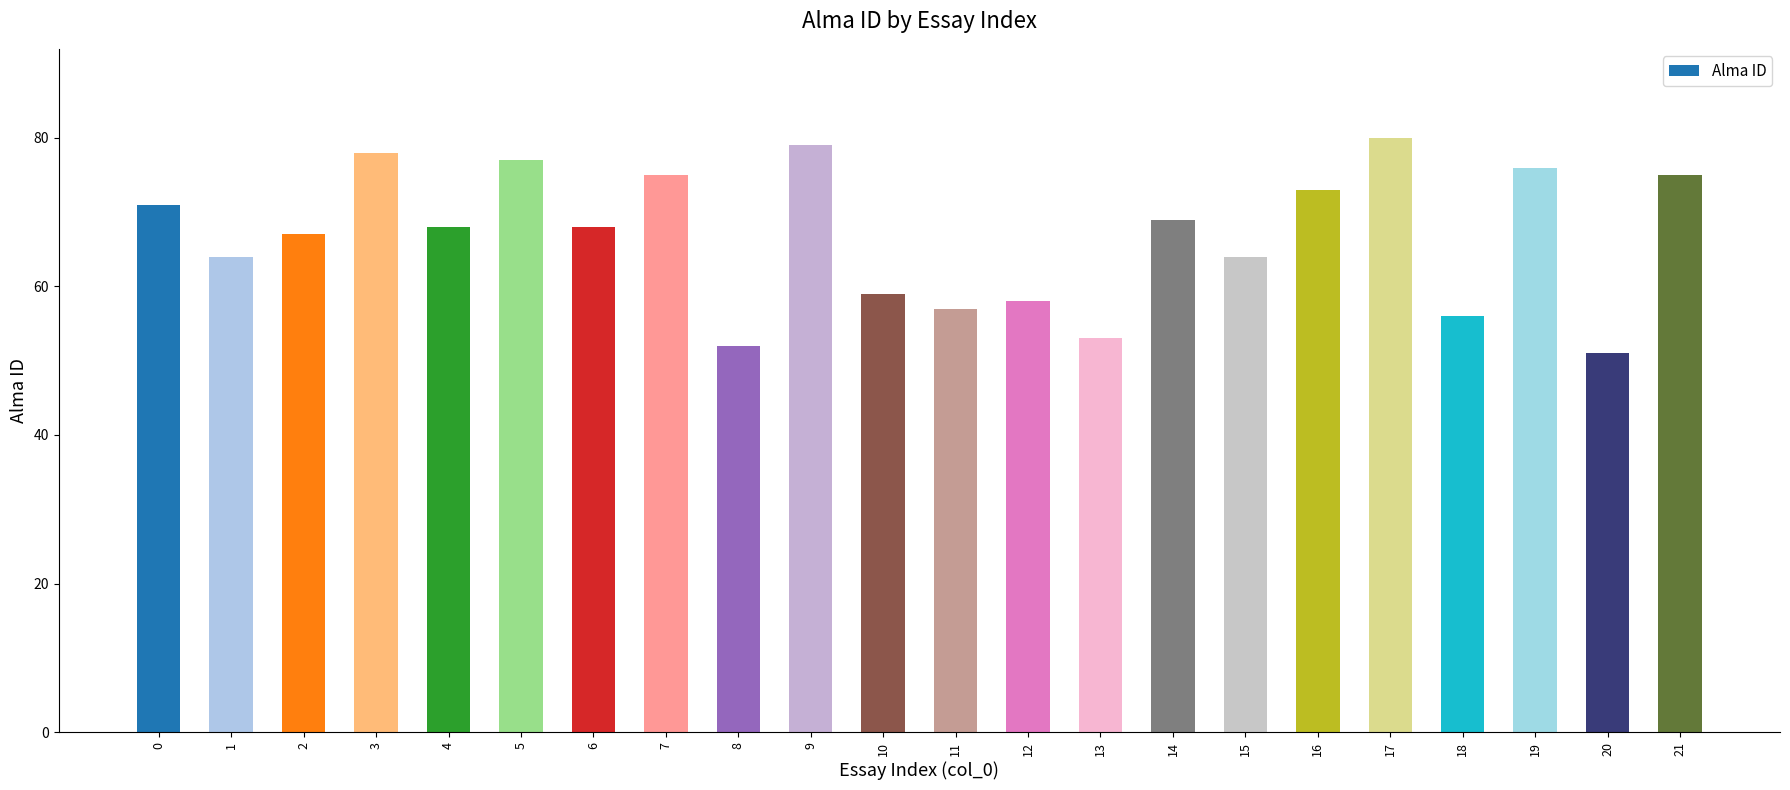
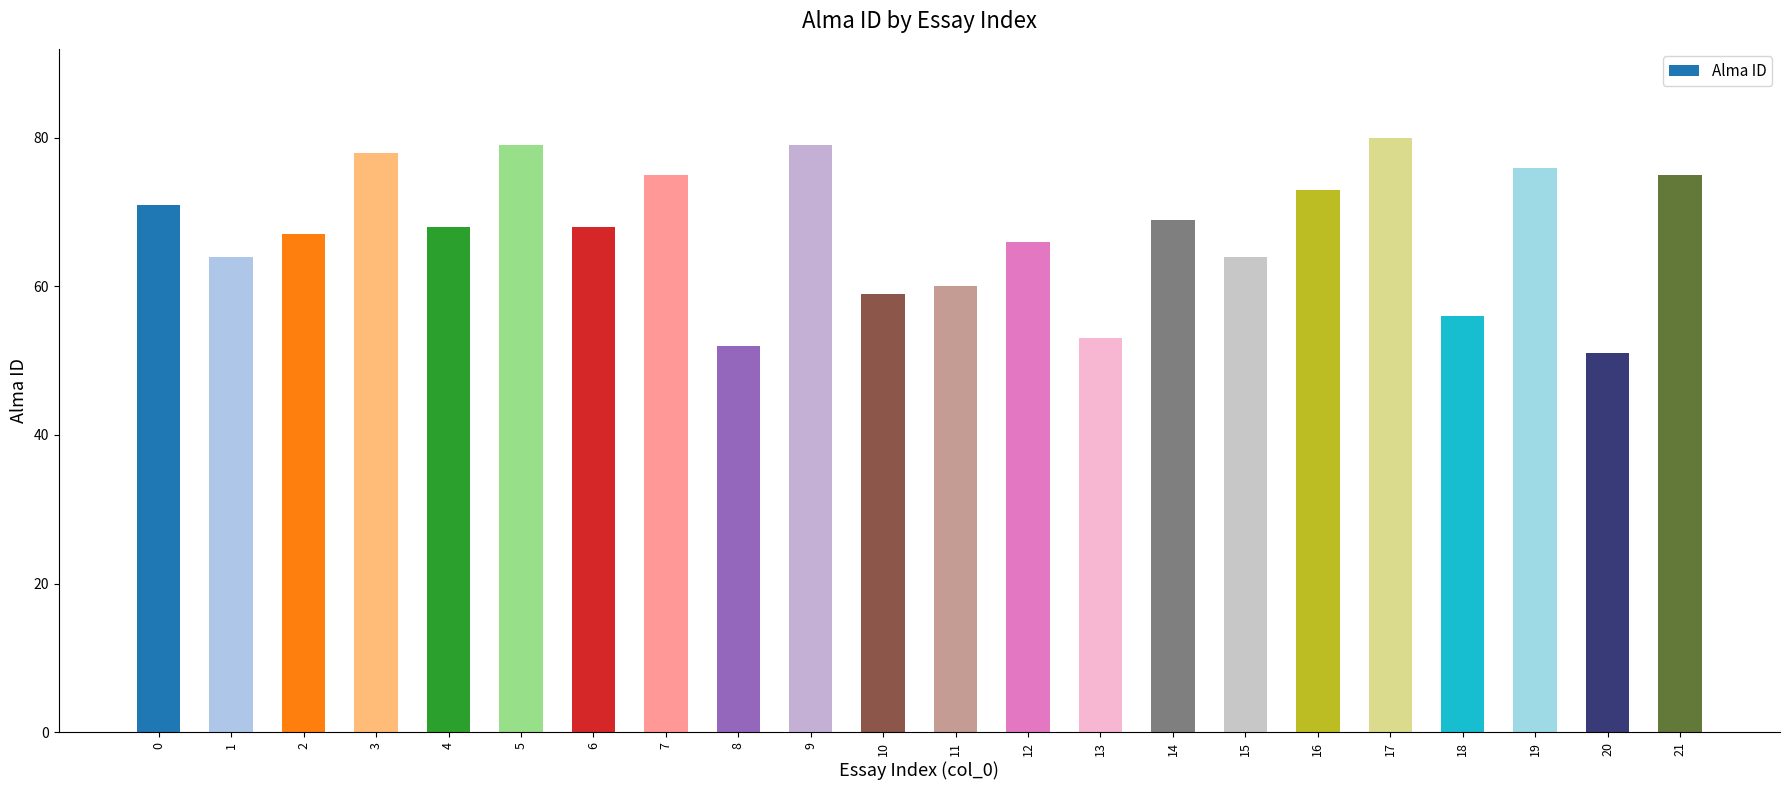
  {
    "0": 71,
    "1": 64,
    "2": 67,
    "3": 78,
    "4": 68,
-   "5": 77,
+   "5": 79,
    "6": 68,
    "7": 75,
    "8": 52,
    "9": 79,
    "10": 59,
-   "11": 57,
-   "12": 58,
+   "11": 60,
+   "12": 66,
    "13": 53,
    "14": 69,
    "15": 64,
    "16": 73,
    "17": 80,
    "18": 56,
    "19": 76,
    "20": 51,
    "21": 75
  }
